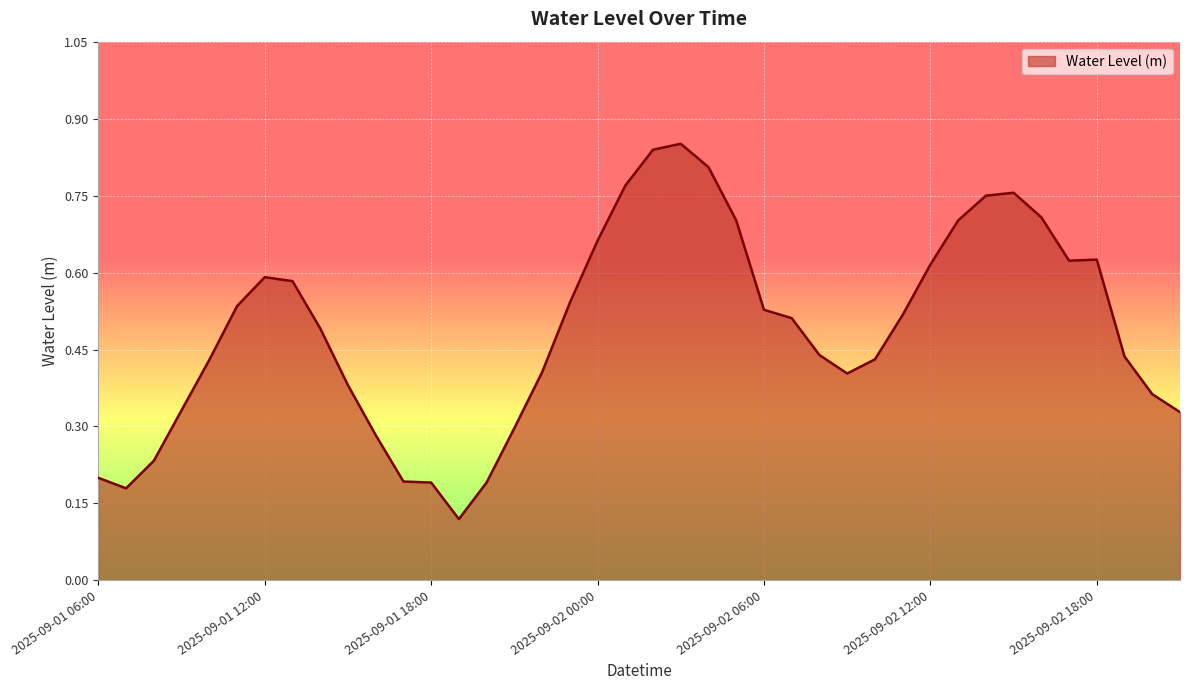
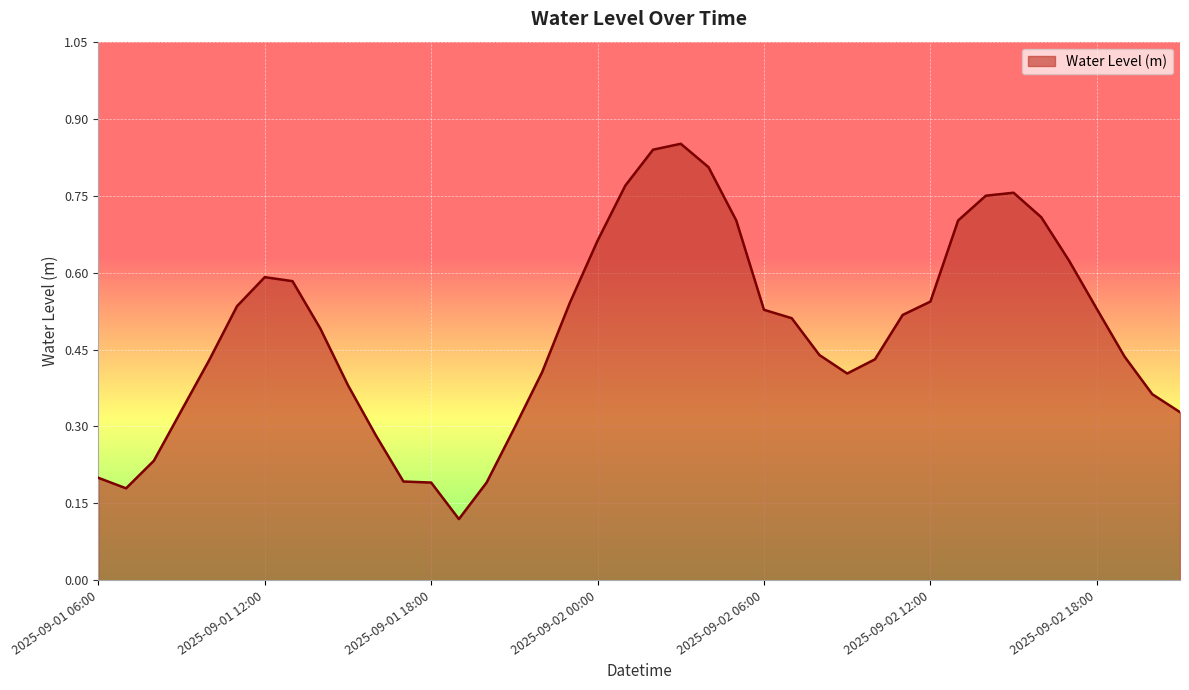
  {
    "2025-09-01 06:00": 0.20,
    "2025-09-01 12:00": 0.59,
    "2025-09-01 18:00": 0.19,
    "2025-09-02 00:00": 0.66,
    "2025-09-02 06:00": 0.53,
-   "2025-09-02 12:00": 0.62,
-   "2025-09-02 18:00": 0.63
+   "2025-09-02 12:00": 0.54,
+   "2025-09-02 18:00": 0.53
  }
